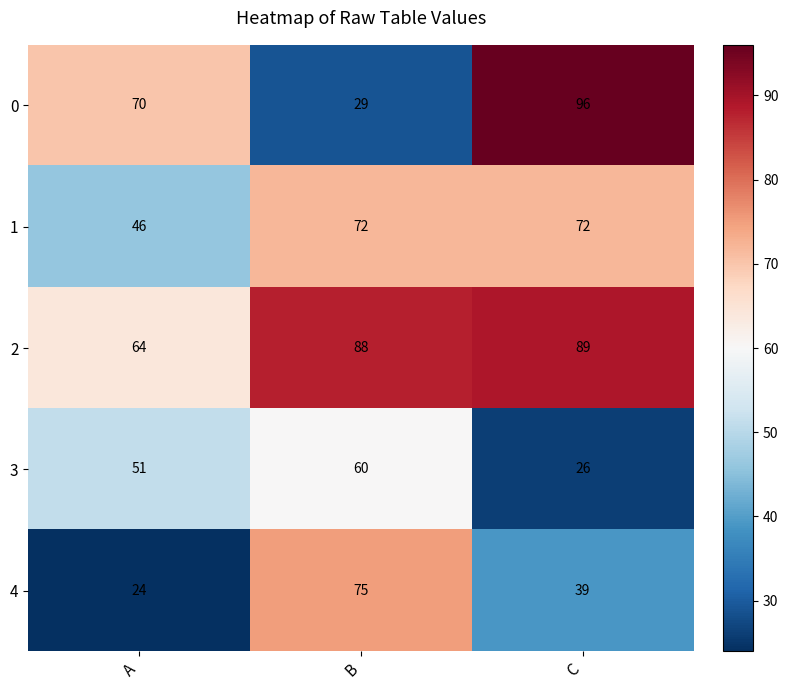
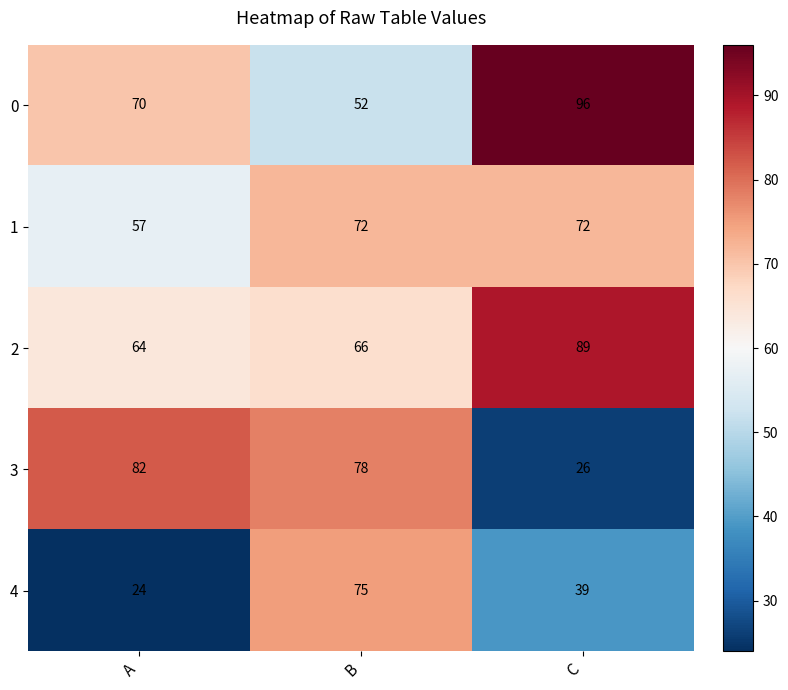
  {
    "0": {
      "A": 70,
-     "B": 29,
+     "B": 52,
      "C": 96
    },
    "1": {
-     "A": 46,
+     "A": 57,
      "B": 72,
      "C": 72
    },
    "2": {
      "A": 64,
-     "B": 88,
+     "B": 66,
      "C": 89
    },
    "3": {
-     "A": 51,
-     "B": 60,
+     "A": 82,
+     "B": 78,
      "C": 26
    },
    "4": {
      "A": 24,
      "B": 75,
      "C": 39
    }
  }
